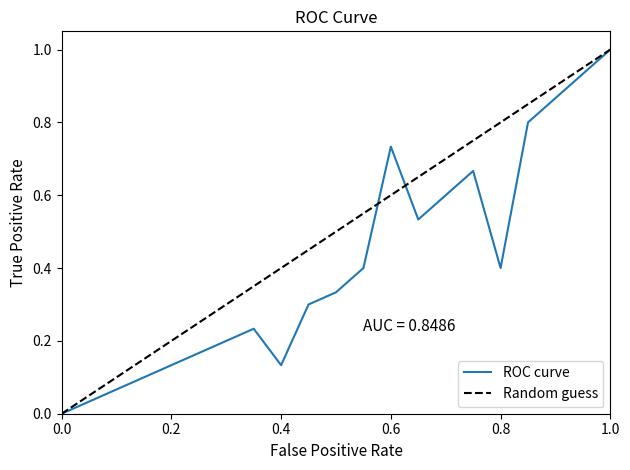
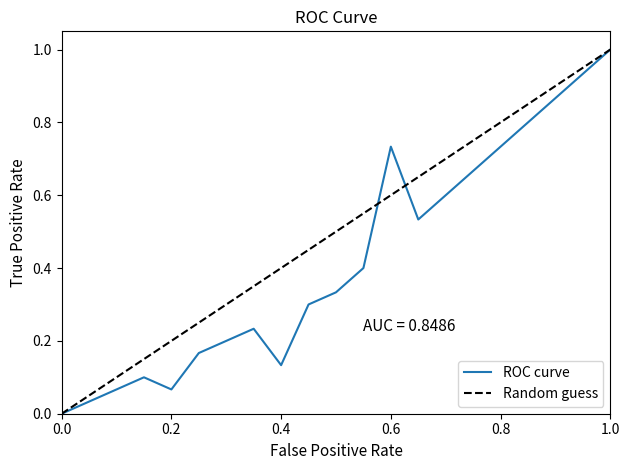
  {
    "ROC curve": {
-     "0.2": 0.13,
+     "0.2": 0.07,
      "0.4": 0.13,
      "0.6": 0.73,
-     "0.8": 0.40
+     "0.8": 0.73
    }
  }
